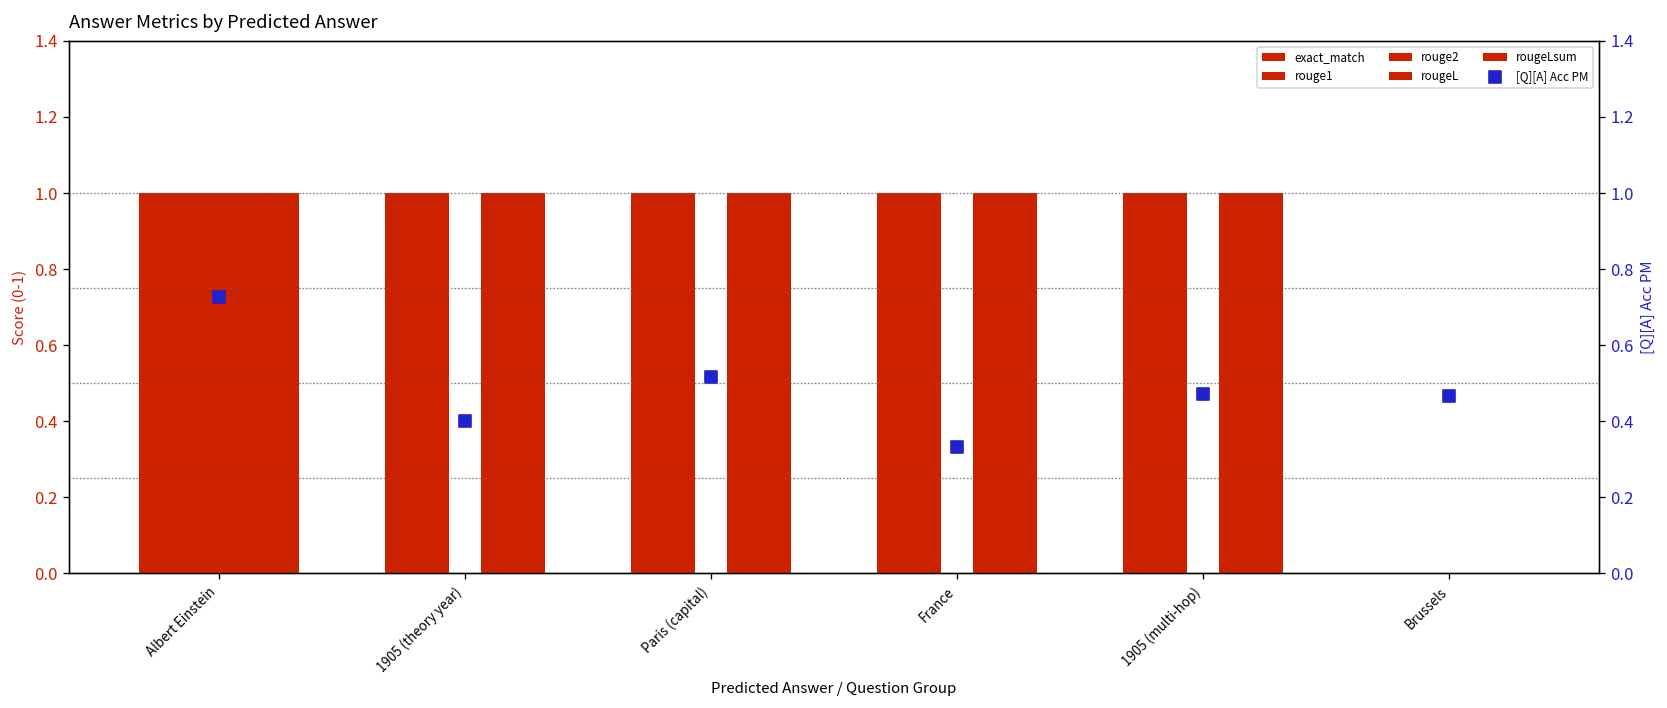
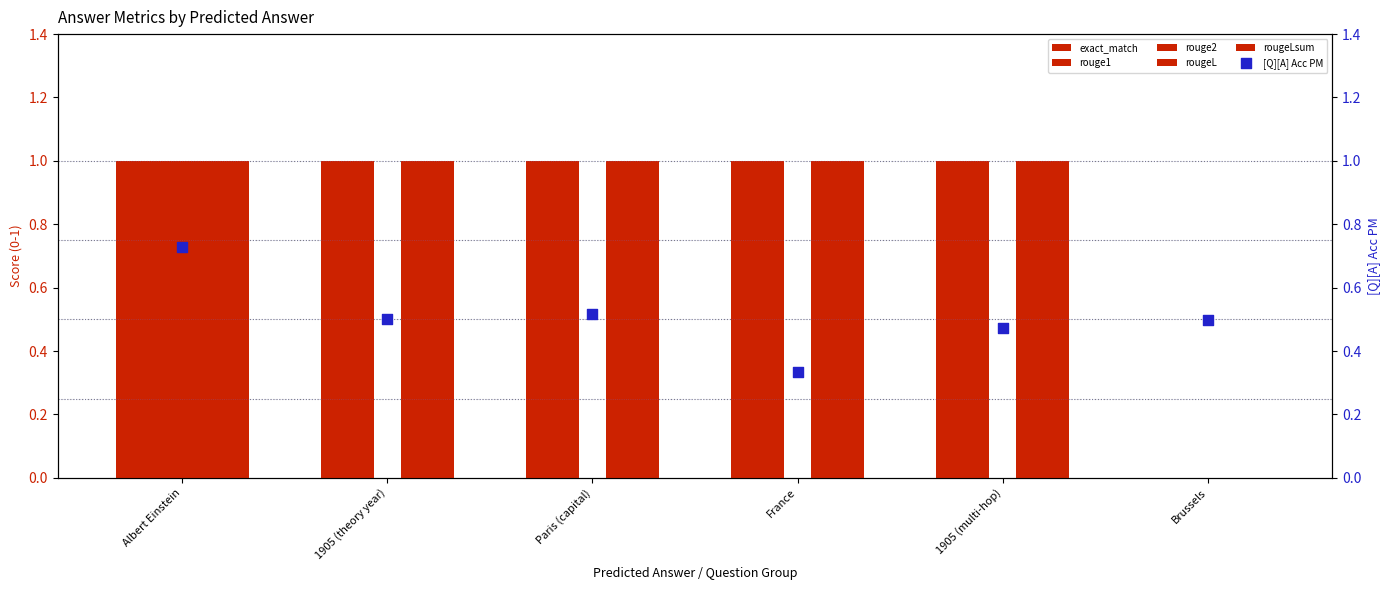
  {
    "[Q][A] Acc PM": {
-     "1905 (theory year)": 0.4,
-     "Brussels": 0.47
+     "1905 (theory year)": 0.5,
+     "Brussels": 0.50
    }
  }
